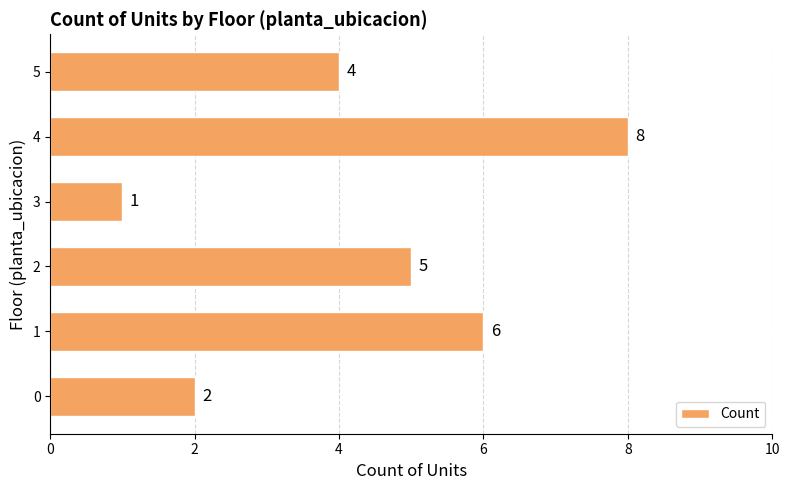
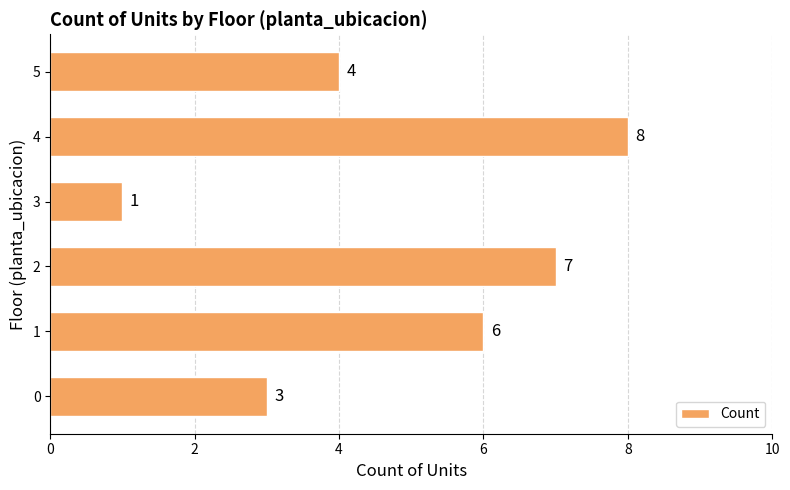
  {
    "5": 4,
    "4": 8,
    "3": 1,
-   "2": 5,
+   "2": 7,
    "1": 6,
-   "0": 2
+   "0": 3
  }
